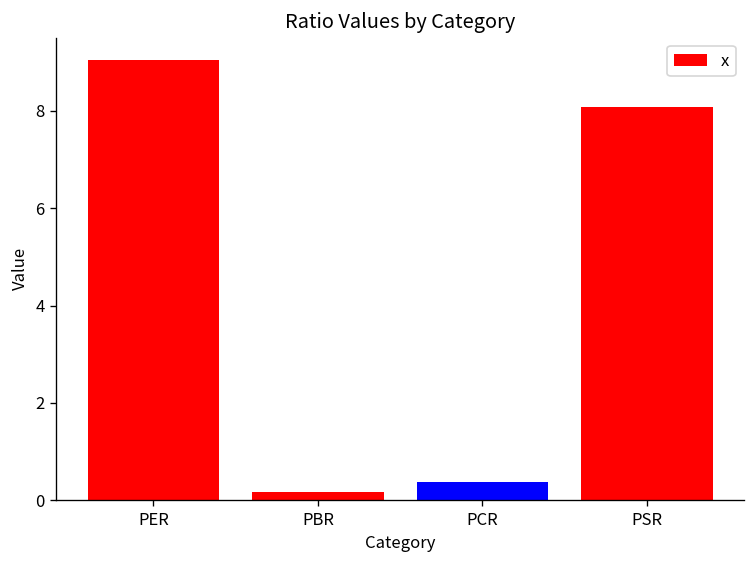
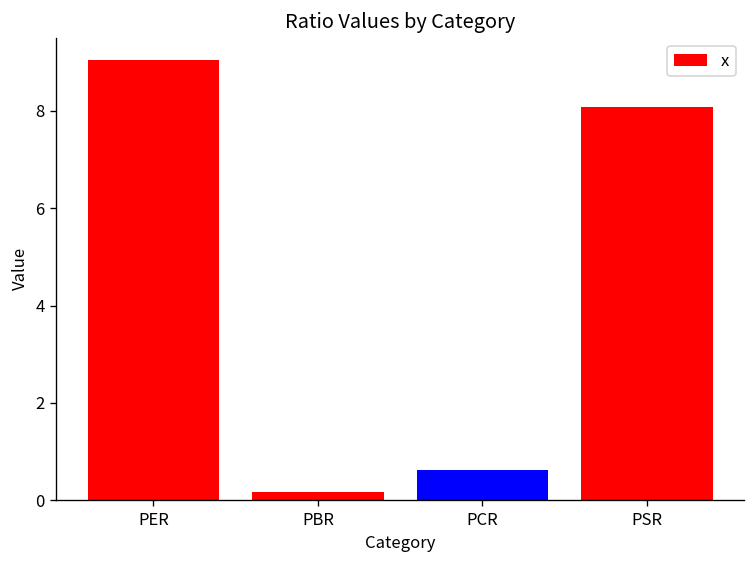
  {
    "PER": 9.1,
    "PBR": 0.2,
-   "PCR": 0.4,
+   "PCR": 0.6,
    "PSR": 8.1
  }
